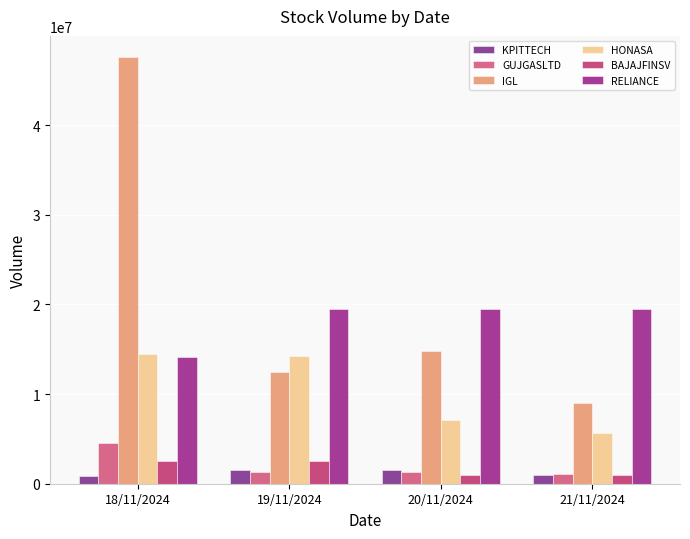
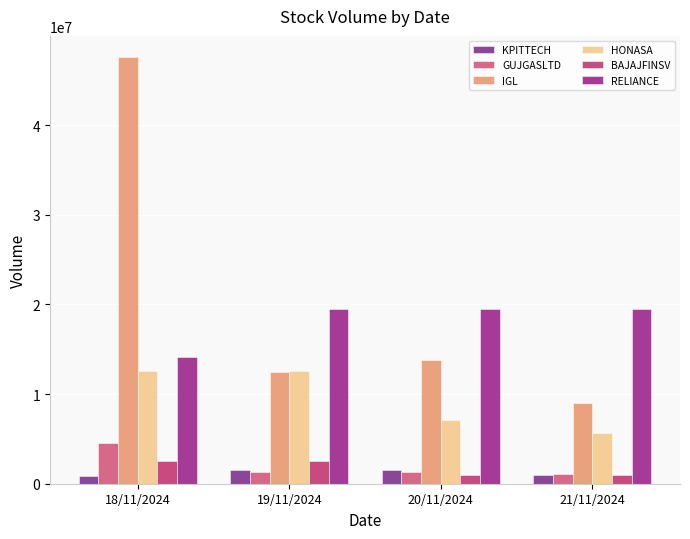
  {
    "IGL": {
      "18/11/2024": 48000000,
      "19/11/2024": 12000000,
-     "20/11/2024": 15000000,
+     "20/11/2024": 14000000,
      "21/11/2024": 9000000
    },
    "HONASA": {
-     "18/11/2024": 14000000,
-     "19/11/2024": 14000000,
+     "18/11/2024": 13000000,
+     "19/11/2024": 13000000,
      "20/11/2024": 7000000,
      "21/11/2024": 6000000
    }
  }
